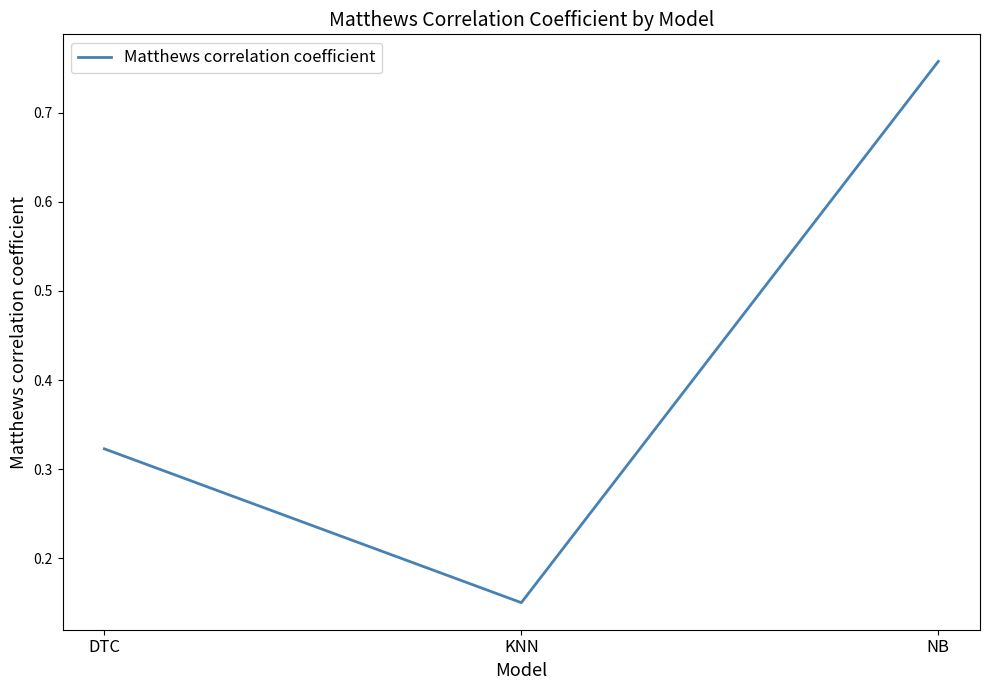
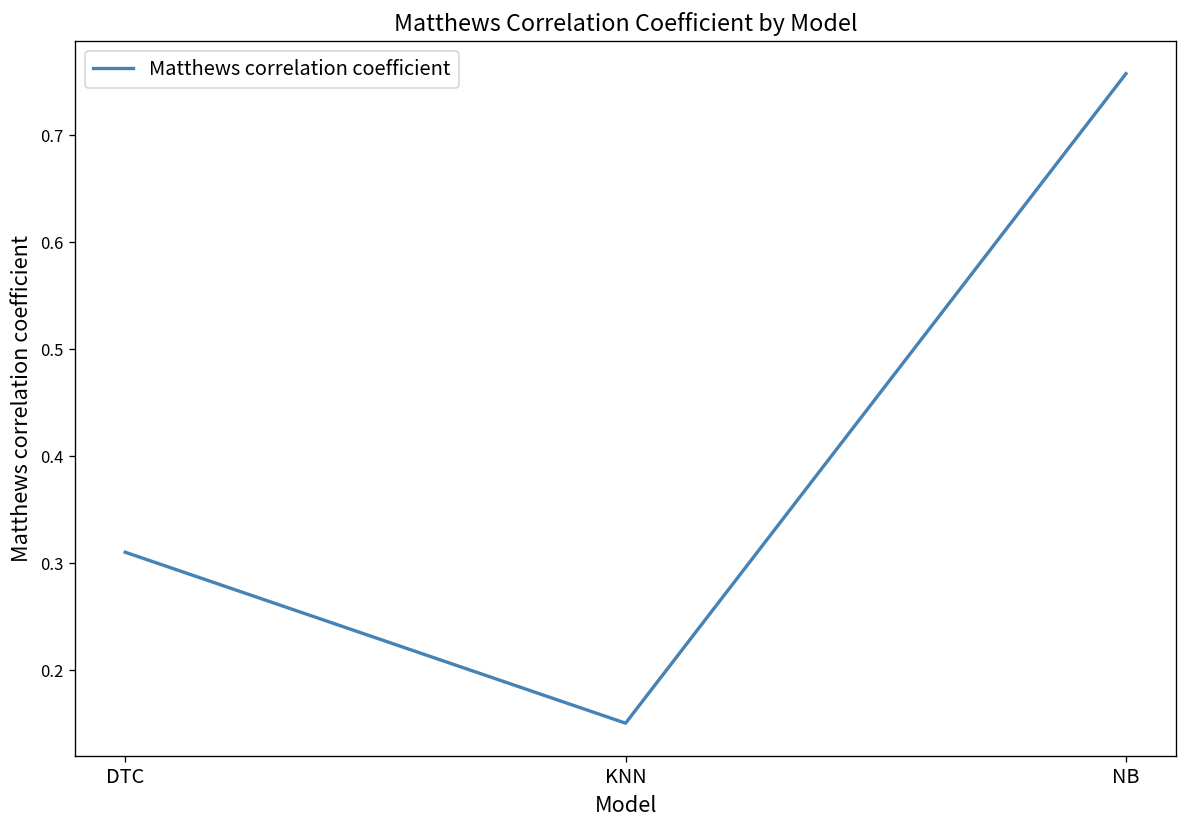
  {
-   "DTC": 0.32,
+   "DTC": 0.31,
    "KNN": 0.15,
    "NB": 0.76
  }
